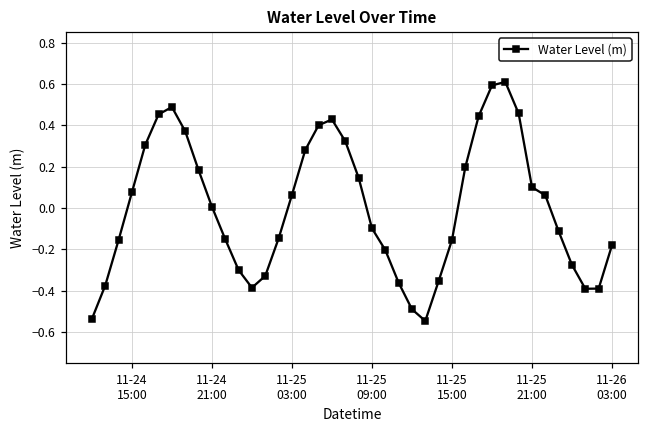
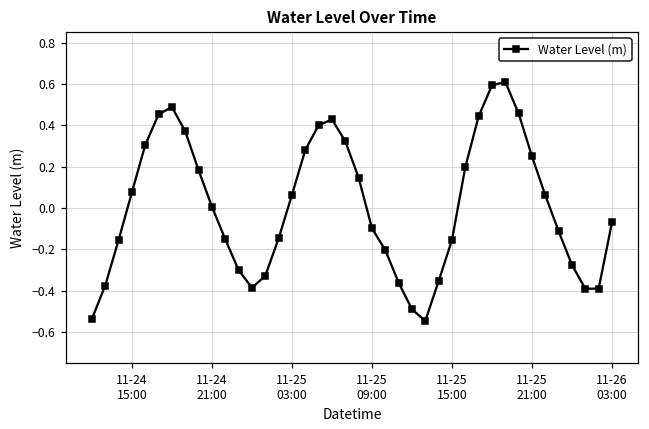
  {
    "11-24 15:00": 0.08,
    "11-24 21:00": 0.01,
    "11-25 03:00": 0.06,
    "11-25 09:00": -0.10,
    "11-25 15:00": -0.15,
-   "11-25 21:00": 0.10,
-   "11-26 03:00": -0.18
+   "11-25 21:00": 0.25,
+   "11-26 03:00": -0.07
  }
